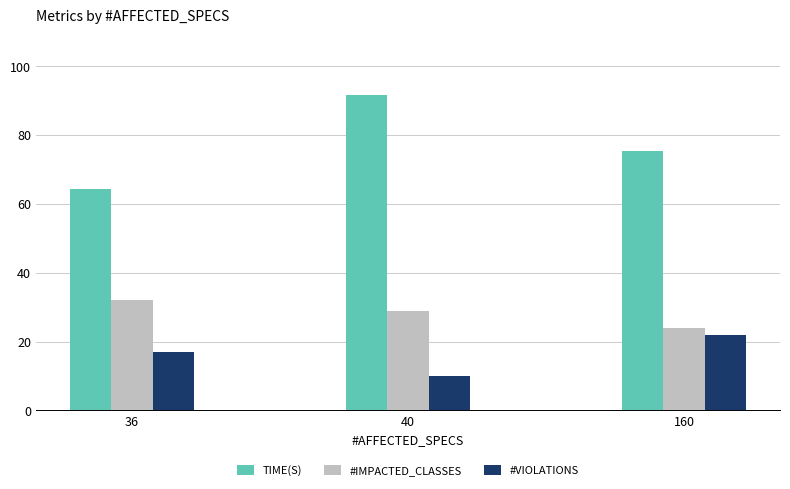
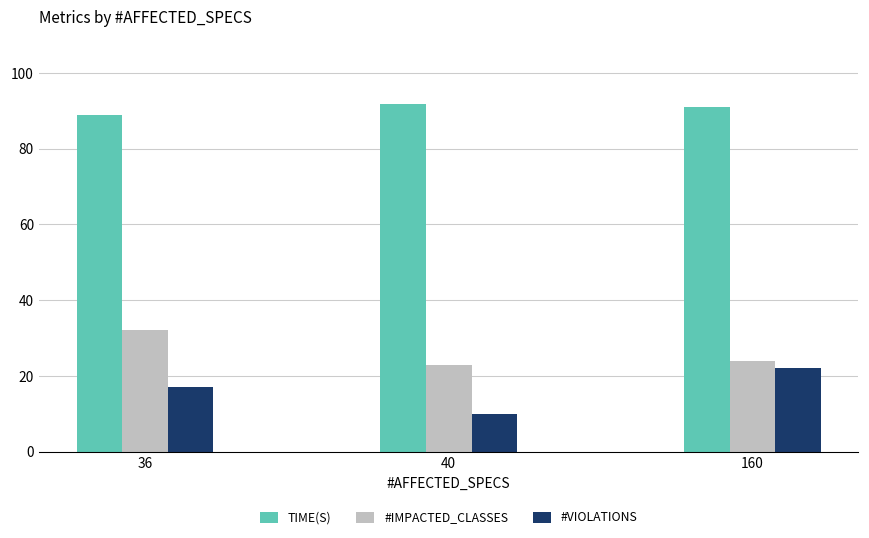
  {
    "TIME(S)": {
-     "36": 64,
+     "36": 89,
      "40": 92,
-     "160": 75
+     "160": 91
    },
    "#IMPACTED_CLASSES": {
      "36": 32,
-     "40": 29,
+     "40": 23,
      "160": 24
    },
    "#VIOLATIONS": {
      "36": 17,
      "40": 10,
      "160": 22
    }
  }
